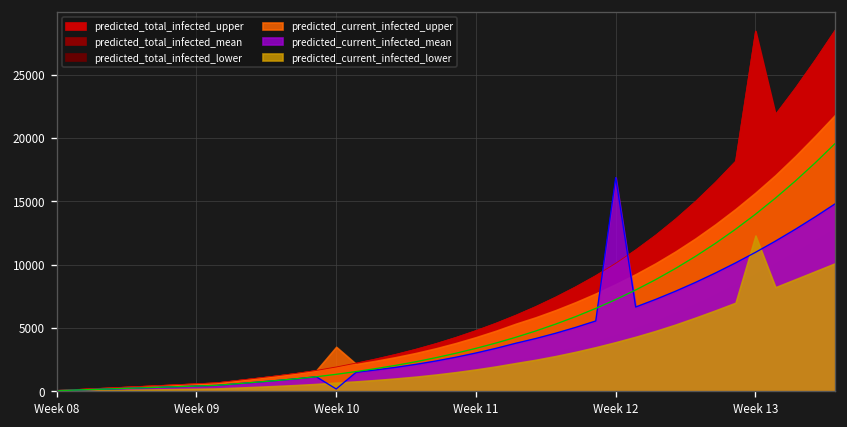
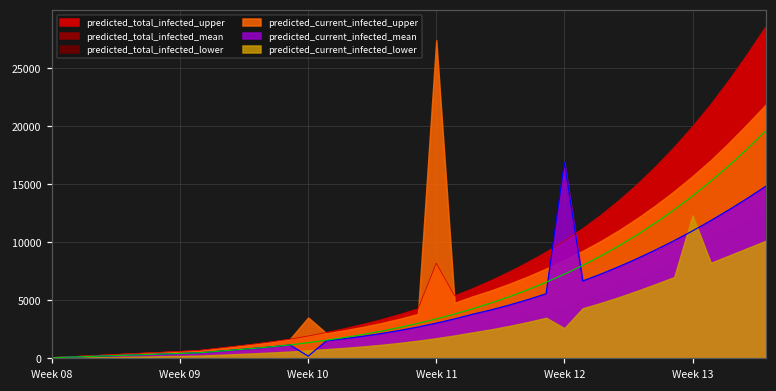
  {
    "predicted_total_infected_upper": {
      "Week 10": 1900,
-     "Week 11": 4800,
+     "Week 11": 8200,
      "Week 12": 10100,
-     "Week 13": 28400
+     "Week 13": 19900
    },
    "predicted_current_infected_mean": {
      "Week 10": 200,
      "Week 11": 3000,
      "Week 12": 16900,
      "Week 13": 11000
    },
    "predicted_current_infected_upper": {
      "Week 10": 3500,
-     "Week 11": 4300,
+     "Week 11": 27400,
      "Week 12": 8500,
      "Week 13": 15700
    },
    "predicted_current_infected_lower": {
-     "Week 12": 3900,
+     "Week 12": 2600,
      "Week 13": 12300
    }
  }
